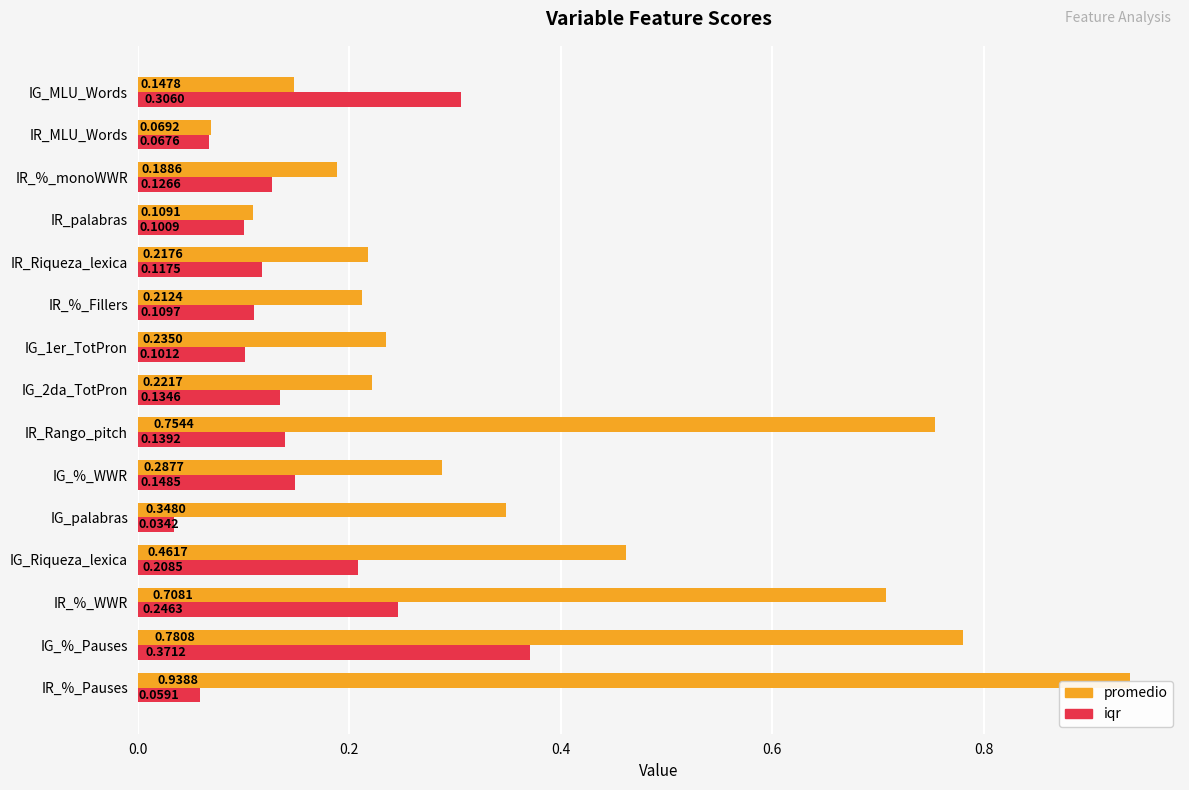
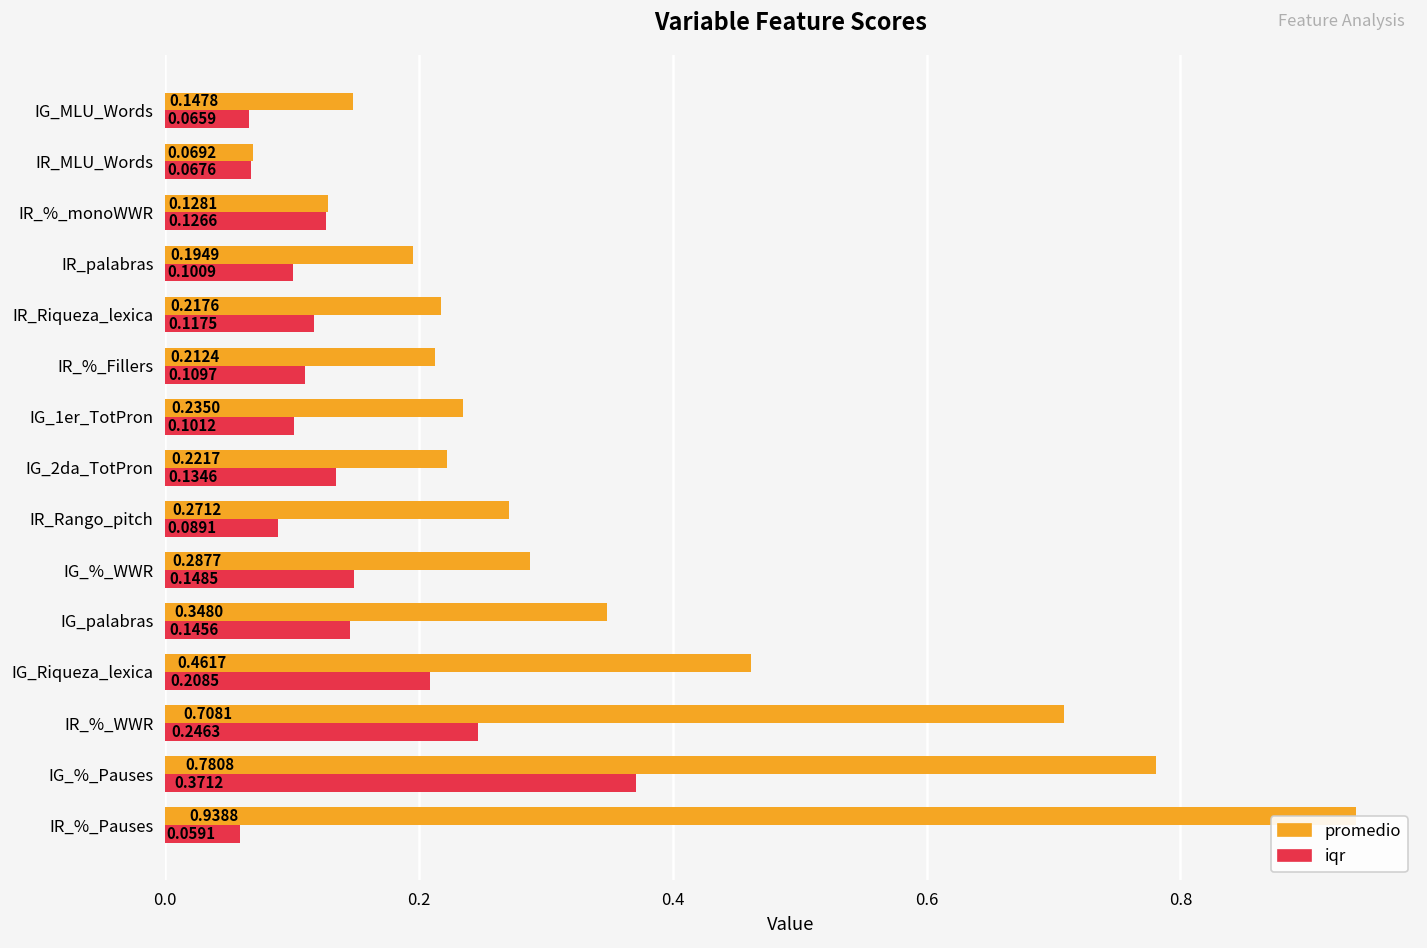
  {
    "promedio": {
      "IG_MLU_Words": 0.1478,
      "IR_MLU_Words": 0.0692,
-     "IR_%_monoWWR": 0.1886,
-     "IR_palabras": 0.1091,
+     "IR_%_monoWWR": 0.1281,
+     "IR_palabras": 0.1949,
      "IR_Riqueza_lexica": 0.2176,
      "IR_%_Fillers": 0.2124,
      "IG_1er_TotPron": 0.2350,
      "IG_2da_TotPron": 0.2217,
-     "IR_Rango_pitch": 0.7544,
+     "IR_Rango_pitch": 0.2712,
      "IG_%_WWR": 0.2877,
      "IG_palabras": 0.3480,
      "IG_Riqueza_lexica": 0.4617,
      "IR_%_WWR": 0.7081,
      "IG_%_Pauses": 0.7808,
      "IR_%_Pauses": 0.9388
    },
    "iqr": {
-     "IG_MLU_Words": 0.3060,
+     "IG_MLU_Words": 0.0659,
      "IR_MLU_Words": 0.0676,
      "IR_%_monoWWR": 0.1266,
      "IR_palabras": 0.1009,
      "IR_Riqueza_lexica": 0.1175,
      "IR_%_Fillers": 0.1097,
      "IG_1er_TotPron": 0.1012,
      "IG_2da_TotPron": 0.1346,
-     "IR_Rango_pitch": 0.1392,
+     "IR_Rango_pitch": 0.0891,
      "IG_%_WWR": 0.1485,
-     "IG_palabras": 0.0342,
+     "IG_palabras": 0.1456,
      "IG_Riqueza_lexica": 0.2085,
      "IR_%_WWR": 0.2463,
      "IG_%_Pauses": 0.3712,
      "IR_%_Pauses": 0.0591
    }
  }
